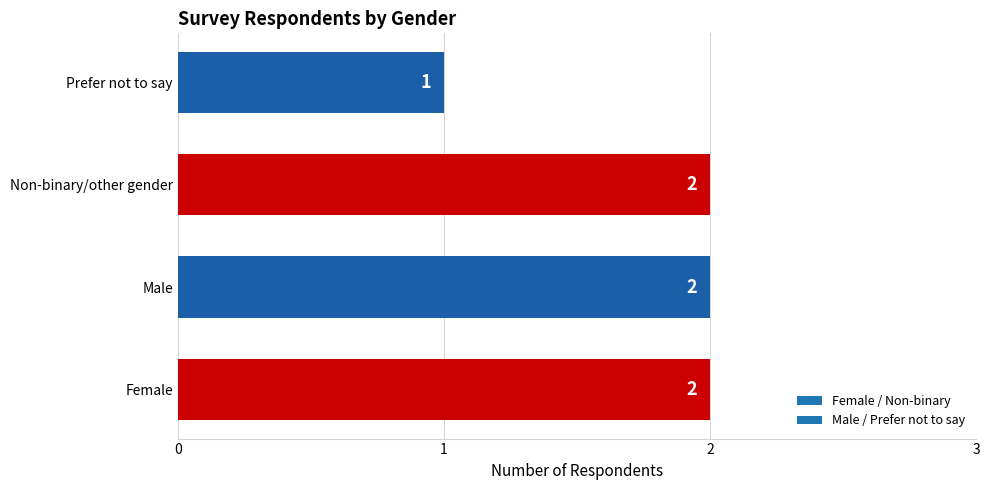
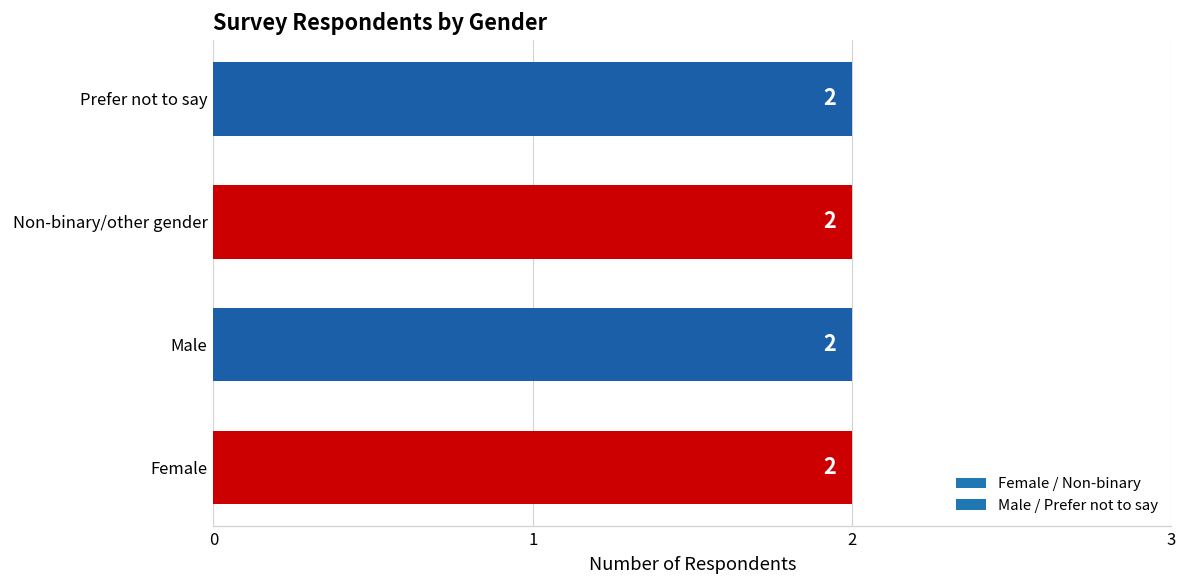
  {
-   "Prefer not to say": 1,
+   "Prefer not to say": 2,
    "Non-binary/other gender": 2,
    "Male": 2,
    "Female": 2
  }
